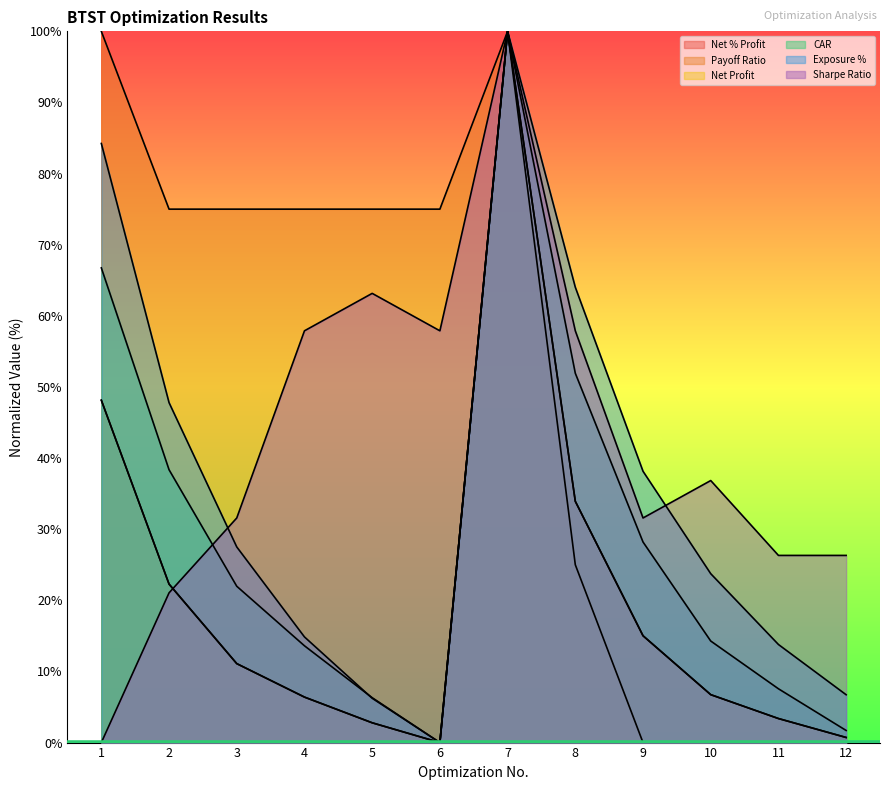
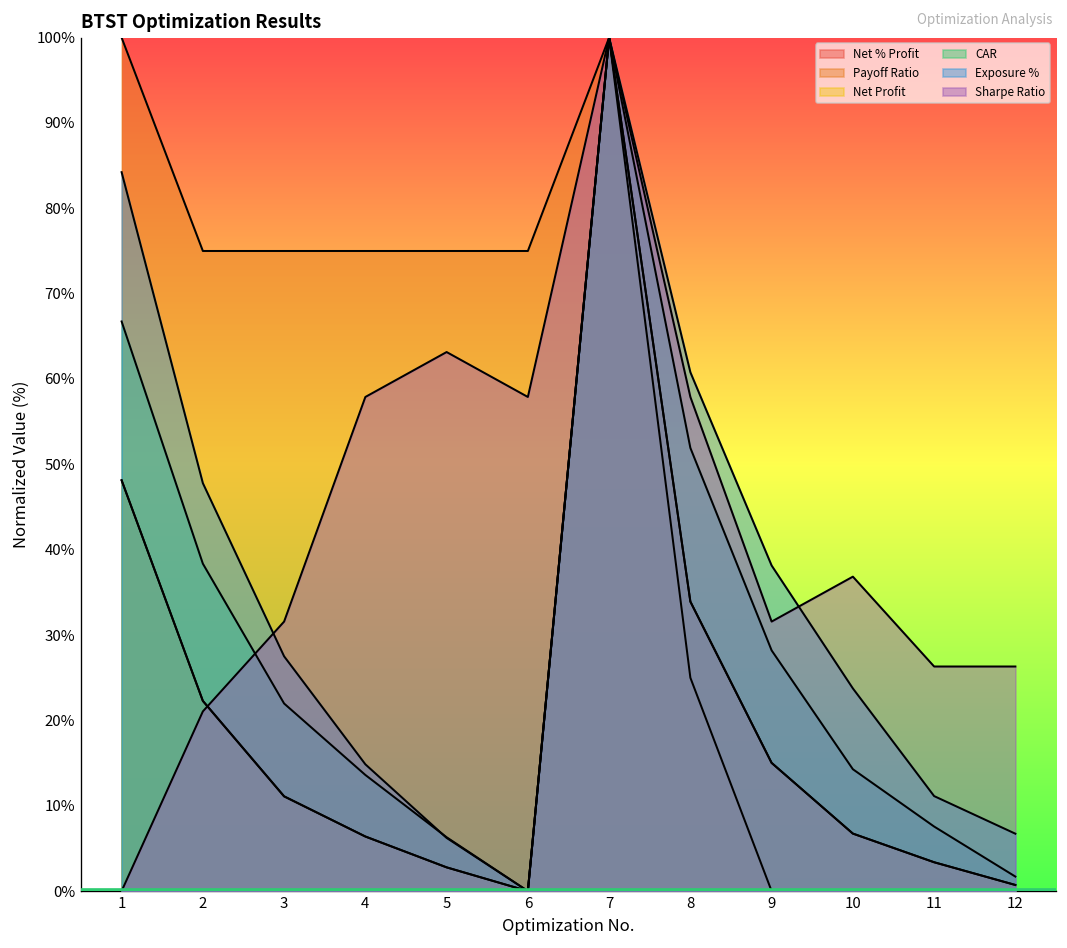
  {
    "CAR": {
      "1": "67%",
      "2": "38%",
      "3": "22%",
      "4": "14%",
      "8": "52%",
      "9": "28%",
      "10": "14%",
      "11": "8%",
      "12": "2%"
    },
    "Exposure %": {
      "1": "84%",
      "2": "48%",
      "3": "28%",
      "4": "15%",
-     "8": "64%",
+     "8": "61%",
      "9": "38%",
      "10": "24%",
-     "11": "14%",
+     "11": "11%",
      "12": "7%"
    },
    "Sharpe Ratio": {
      "1": "0%",
      "2": "21%",
      "3": "32%",
      "4": "58%",
      "5": "63%",
      "6": "58%",
      "8": "58%",
      "9": "32%",
      "10": "37%",
      "11": "26%",
      "12": "26%"
    }
  }
